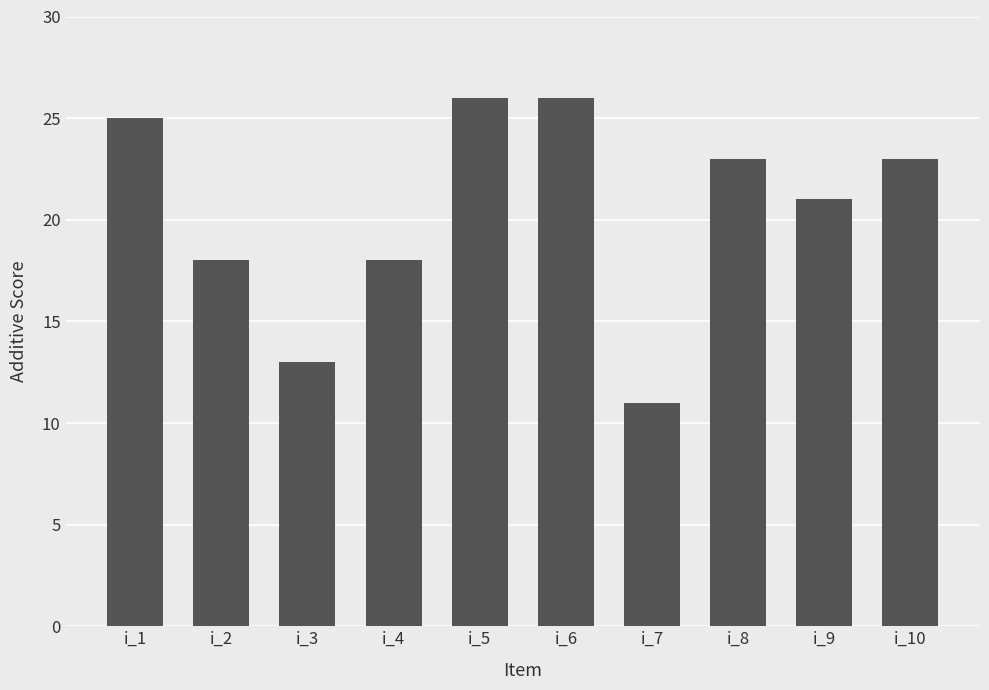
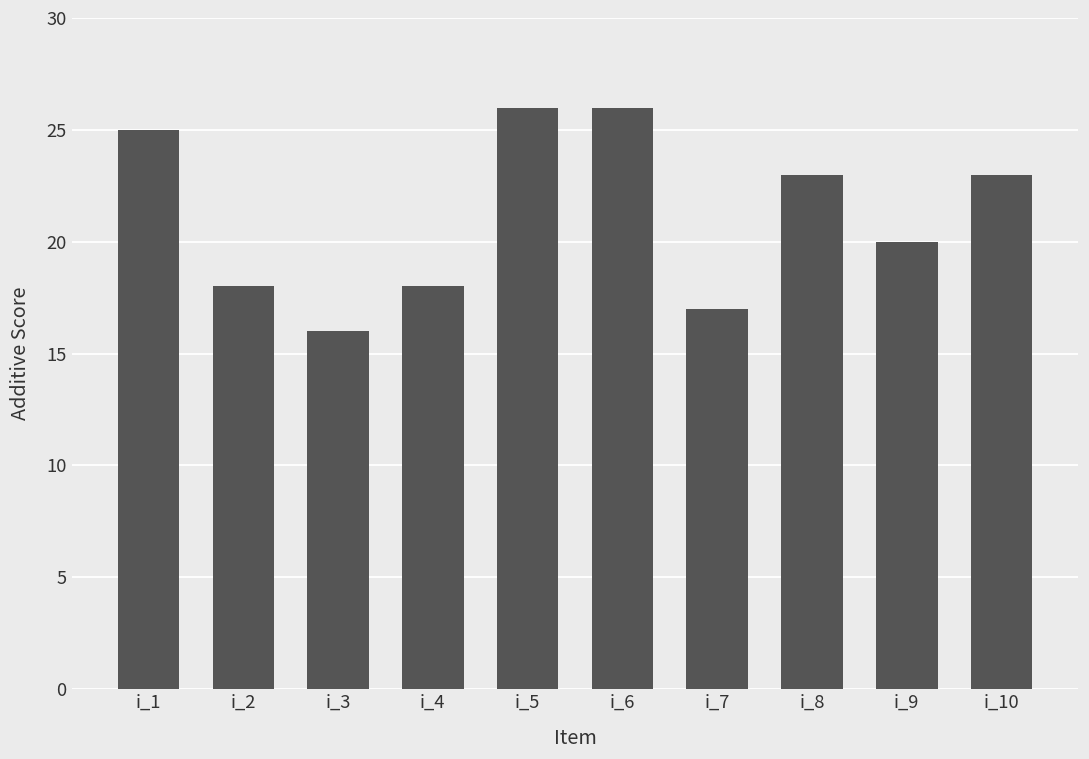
  {
    "i_1": 25,
    "i_2": 18,
-   "i_3": 13,
+   "i_3": 16,
    "i_4": 18,
    "i_5": 26,
    "i_6": 26,
-   "i_7": 11,
+   "i_7": 17,
    "i_8": 23,
-   "i_9": 21,
+   "i_9": 20,
    "i_10": 23
  }
